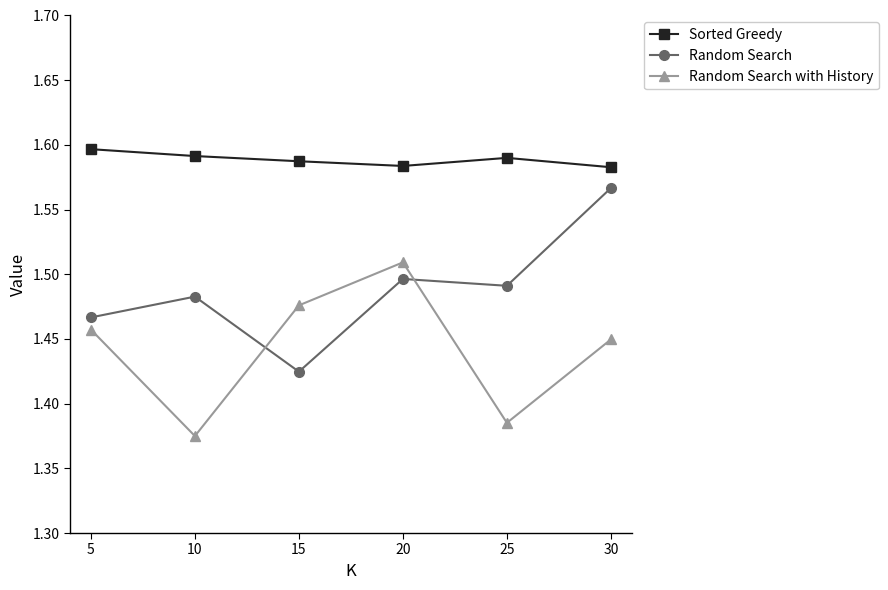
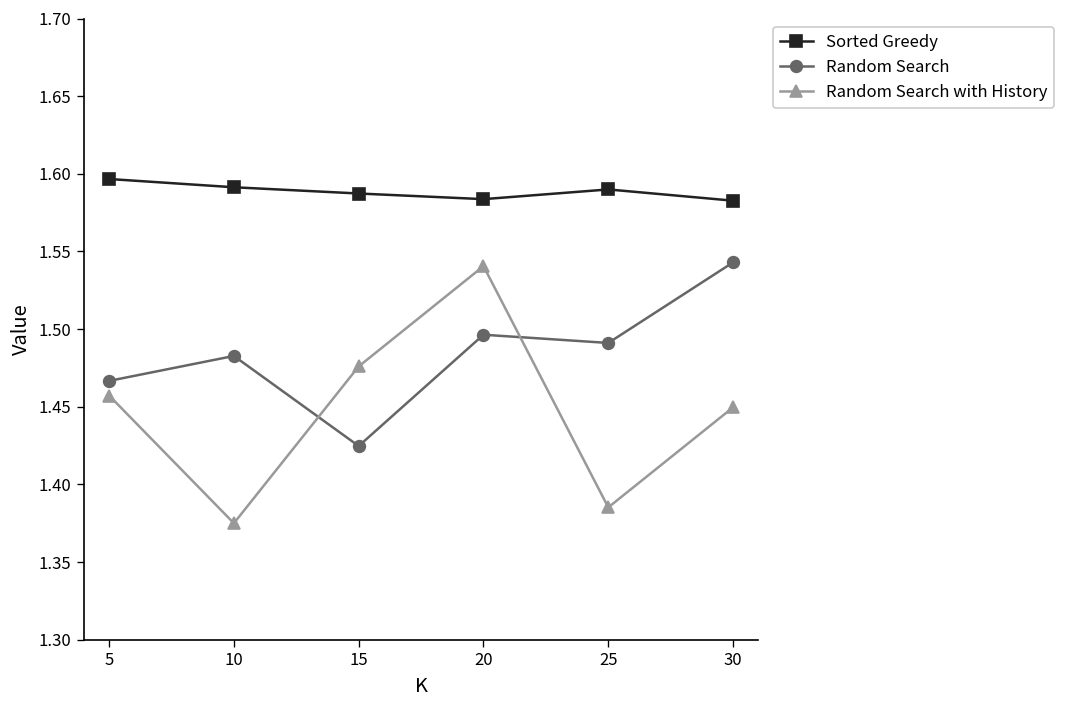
  {
    "Sorted Greedy": {
      "5": 1.597,
      "10": 1.591,
      "15": 1.587,
      "20": 1.584,
      "25": 1.590,
      "30": 1.583
    },
    "Random Search": {
      "5": 1.467,
      "10": 1.483,
      "15": 1.425,
      "20": 1.496,
      "25": 1.491,
-     "30": 1.567
+     "30": 1.543
    },
    "Random Search with History": {
      "5": 1.457,
      "10": 1.375,
      "15": 1.476,
-     "20": 1.509,
+     "20": 1.541,
      "25": 1.385,
      "30": 1.450
    }
  }
